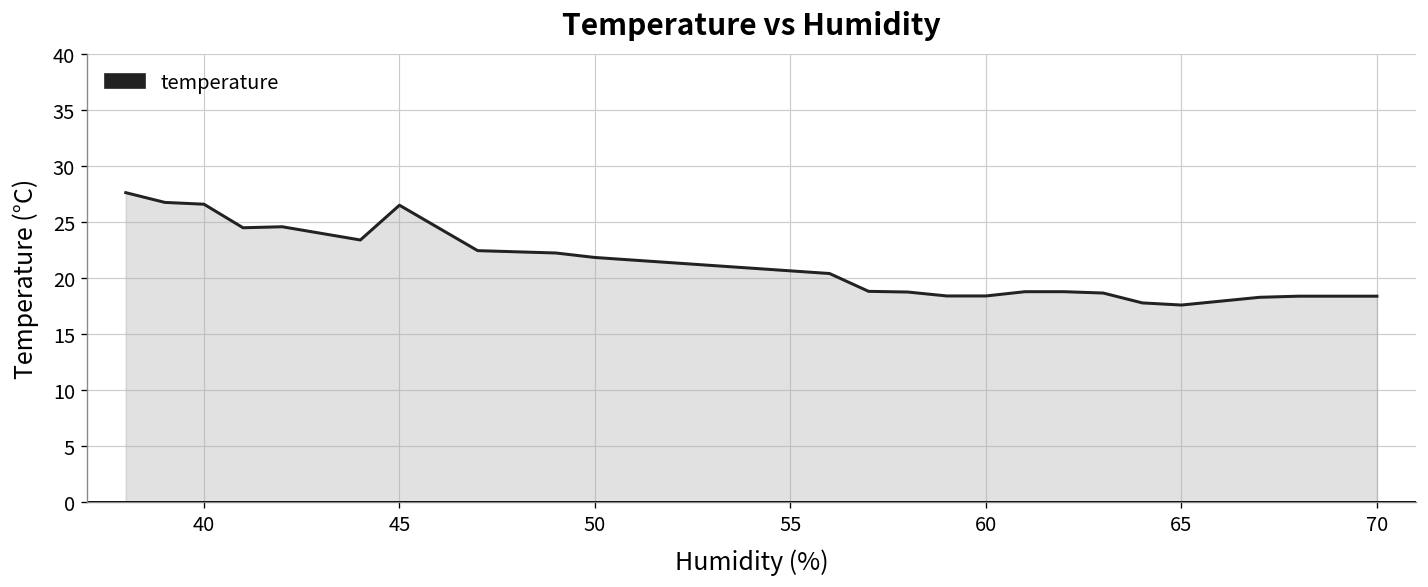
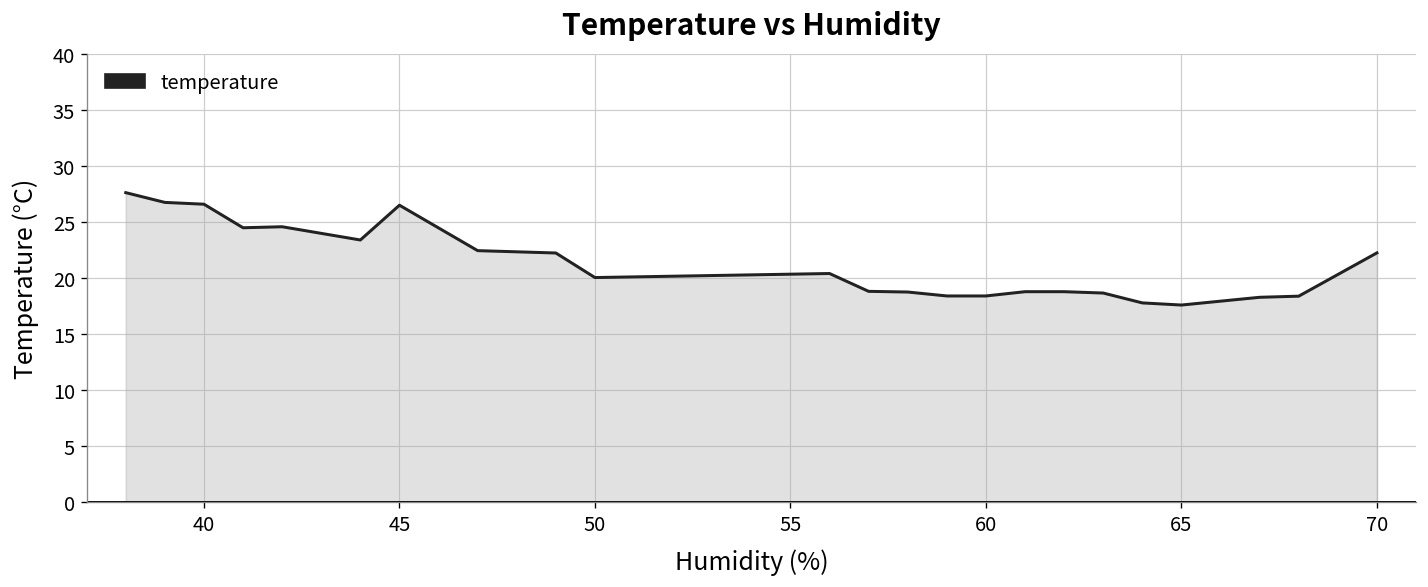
  {
    "40": 27,
    "45": 27,
-   "50": 22,
+   "50": 20,
    "60": 18,
    "65": 18,
-   "70": 18
+   "70": 22
  }
